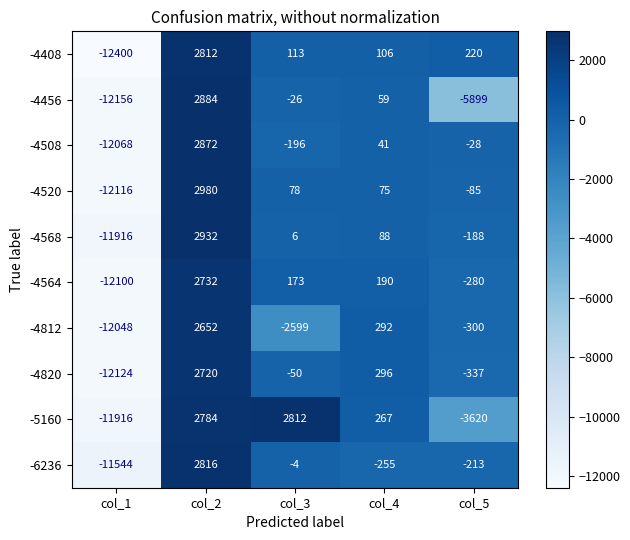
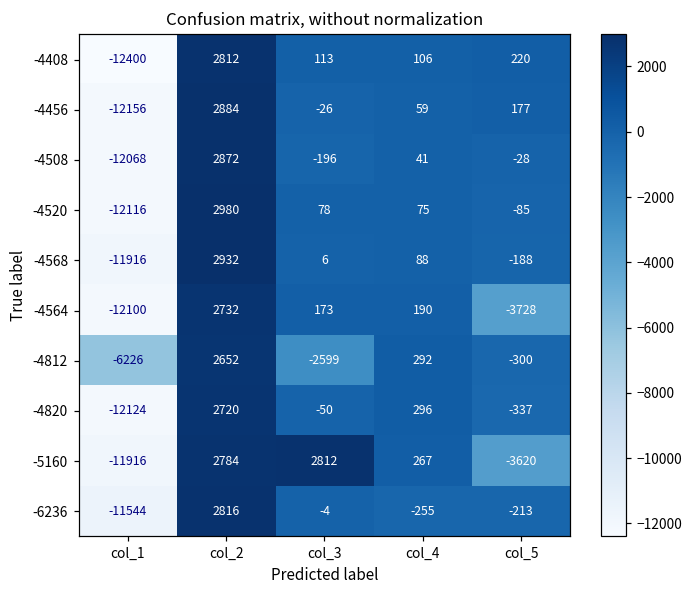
  {
    "-4408": {
      "col_1": -12400,
      "col_2": 2812,
      "col_3": 113,
      "col_4": 106,
      "col_5": 220
    },
    "-4456": {
      "col_1": -12156,
      "col_2": 2884,
      "col_3": -26,
      "col_4": 59,
-     "col_5": -5899
+     "col_5": 177
    },
    "-4508": {
      "col_1": -12068,
      "col_2": 2872,
      "col_3": -196,
      "col_4": 41,
      "col_5": -28
    },
    "-4520": {
      "col_1": -12116,
      "col_2": 2980,
      "col_3": 78,
      "col_4": 75,
      "col_5": -85
    },
    "-4568": {
      "col_1": -11916,
      "col_2": 2932,
      "col_3": 6,
      "col_4": 88,
      "col_5": -188
    },
    "-4564": {
      "col_1": -12100,
      "col_2": 2732,
      "col_3": 173,
      "col_4": 190,
-     "col_5": -280
+     "col_5": -3728
    },
    "-4812": {
-     "col_1": -12048,
+     "col_1": -6226,
      "col_2": 2652,
      "col_3": -2599,
      "col_4": 292,
      "col_5": -300
    },
    "-4820": {
      "col_1": -12124,
      "col_2": 2720,
      "col_3": -50,
      "col_4": 296,
      "col_5": -337
    },
    "-5160": {
      "col_1": -11916,
      "col_2": 2784,
      "col_3": 2812,
      "col_4": 267,
      "col_5": -3620
    },
    "-6236": {
      "col_1": -11544,
      "col_2": 2816,
      "col_3": -4,
      "col_4": -255,
      "col_5": -213
    }
  }
